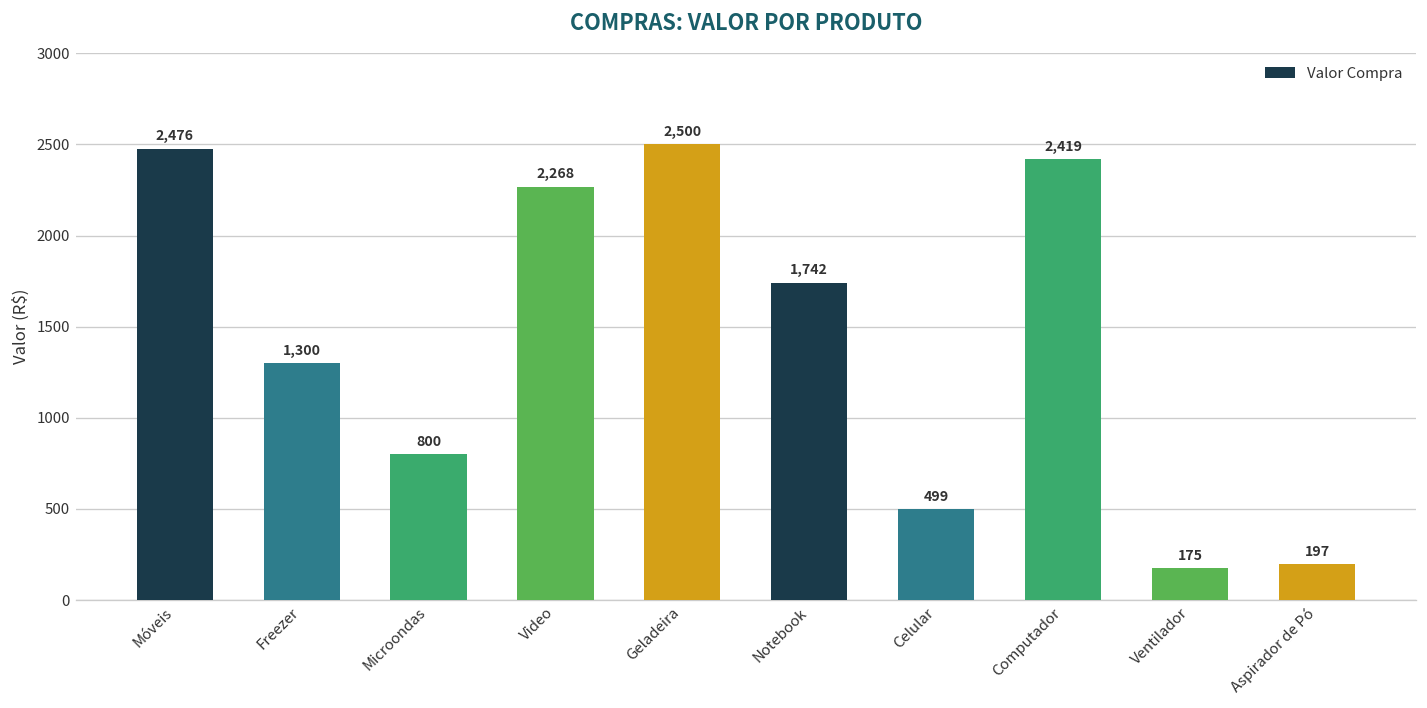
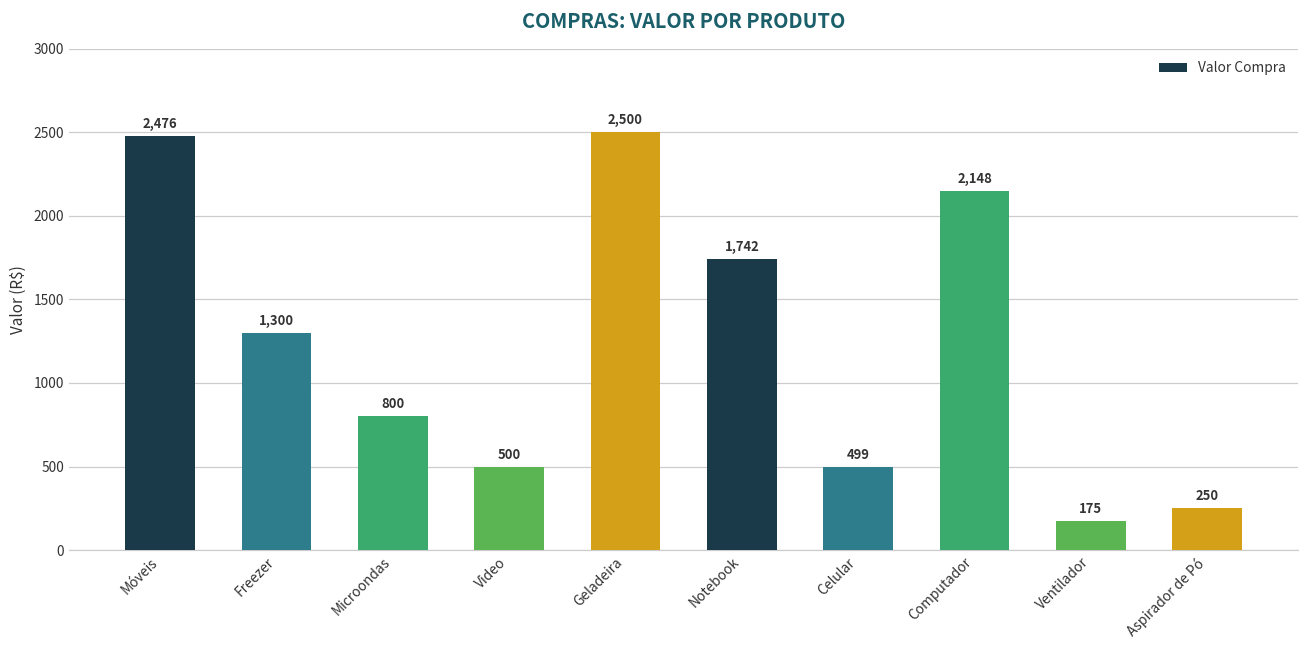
  {
    "Móveis": "2,476",
    "Freezer": "1,300",
    "Microondas": "800",
-   "Video": "2,268",
+   "Video": "500",
    "Geladeira": "2,500",
    "Notebook": "1,742",
    "Celular": "499",
-   "Computador": "2,419",
+   "Computador": "2,148",
    "Ventilador": "175",
-   "Aspirador de Pó": "197"
+   "Aspirador de Pó": "250"
  }
